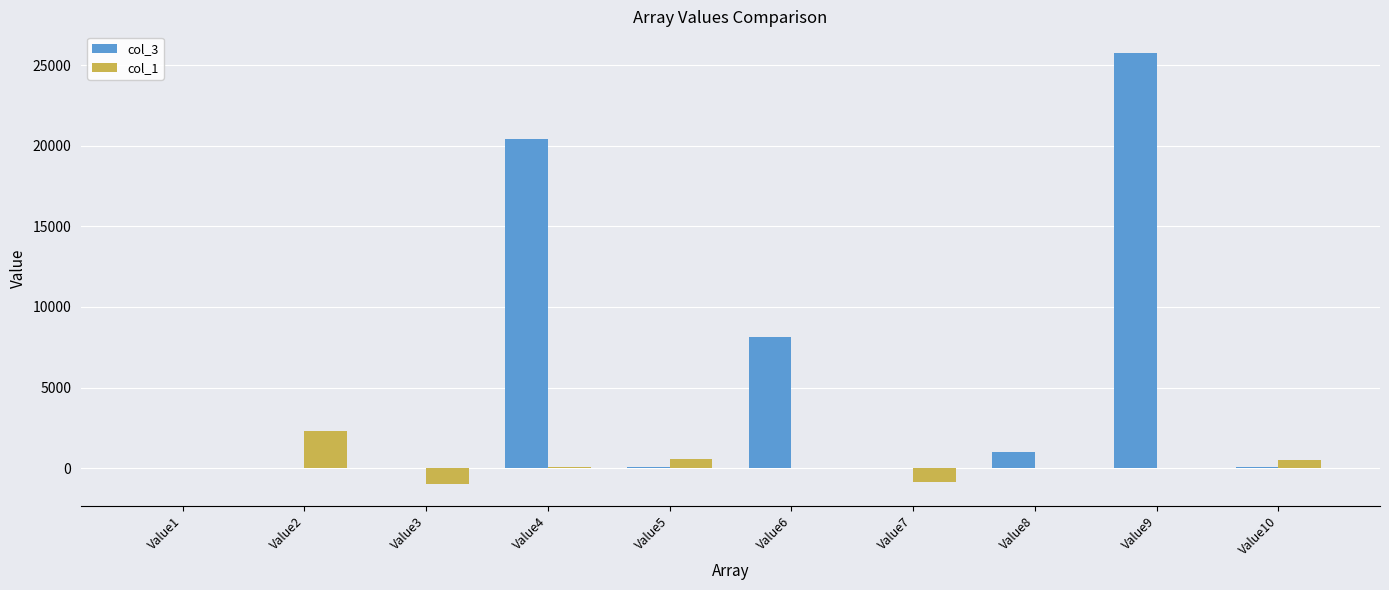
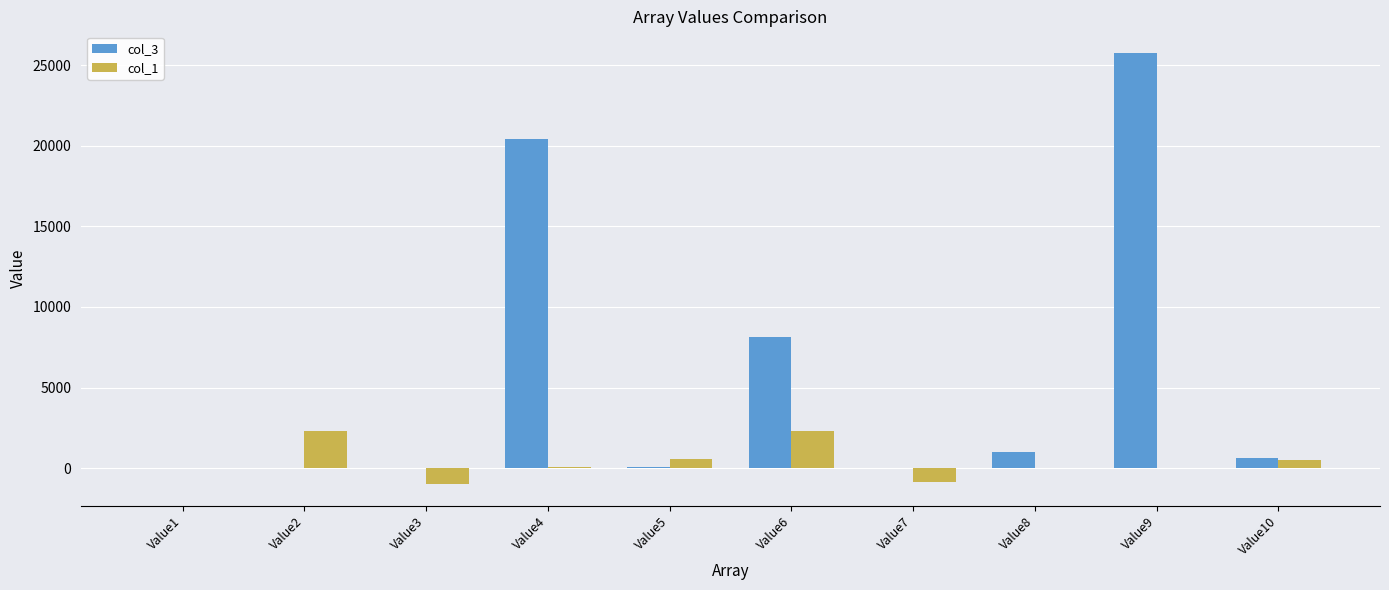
  {
    "col_3": {
      "Value2": 0,
      "Value4": 20400,
      "Value6": 8100,
      "Value8": 1000,
      "Value9": 25800,
-     "Value10": 0
+     "Value10": 600
    },
    "col_1": {
      "Value2": 2300,
      "Value3": -1000,
      "Value5": 600,
-     "Value6": 0,
+     "Value6": 2300,
      "Value7": -800,
      "Value10": 500
    }
  }
